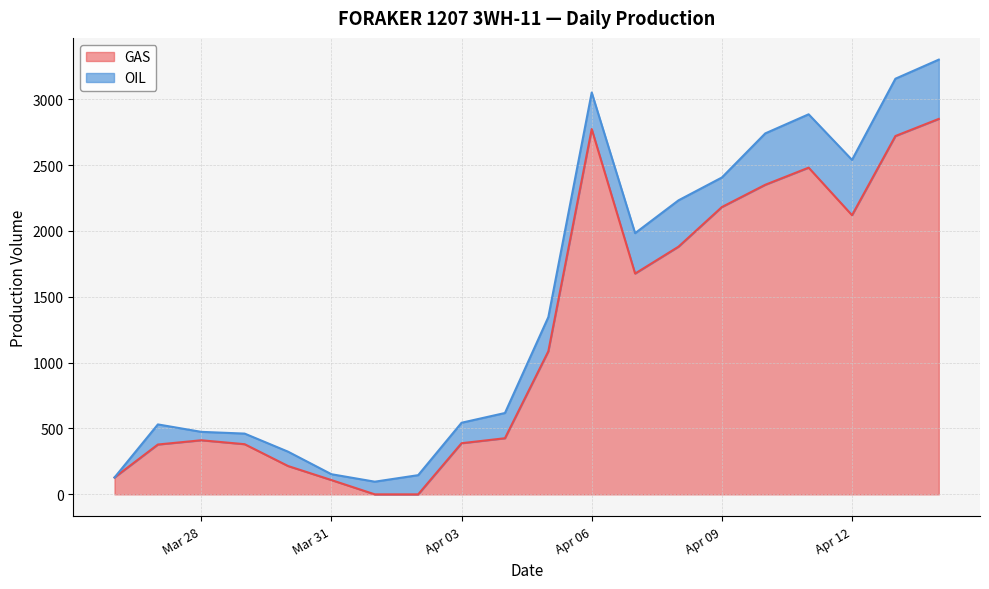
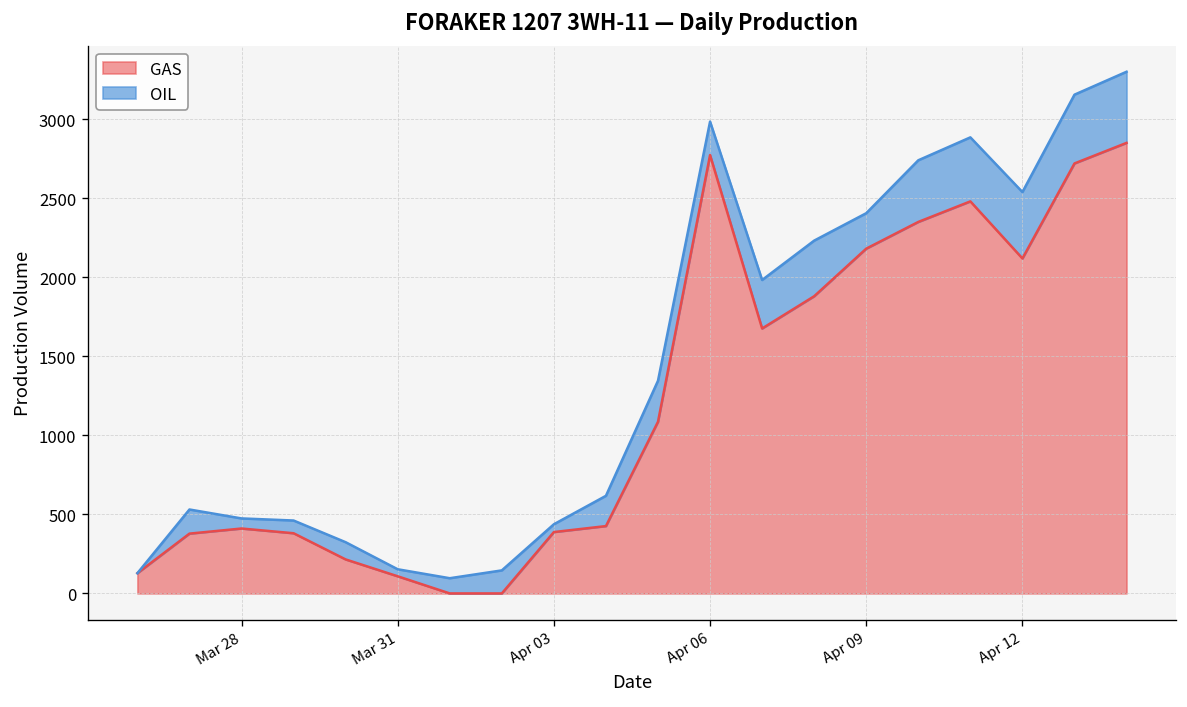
  {
    "GAS": {
      "Mar 28": 410,
      "Mar 31": 110,
      "Apr 03": 390,
      "Apr 06": 2770,
      "Apr 09": 2180,
      "Apr 12": 2120
    },
    "OIL": {
      "Mar 28": 60,
      "Mar 31": 40,
-     "Apr 03": 160,
-     "Apr 06": 280,
+     "Apr 03": 50,
+     "Apr 06": 210,
      "Apr 09": 220,
      "Apr 12": 420
    }
  }
